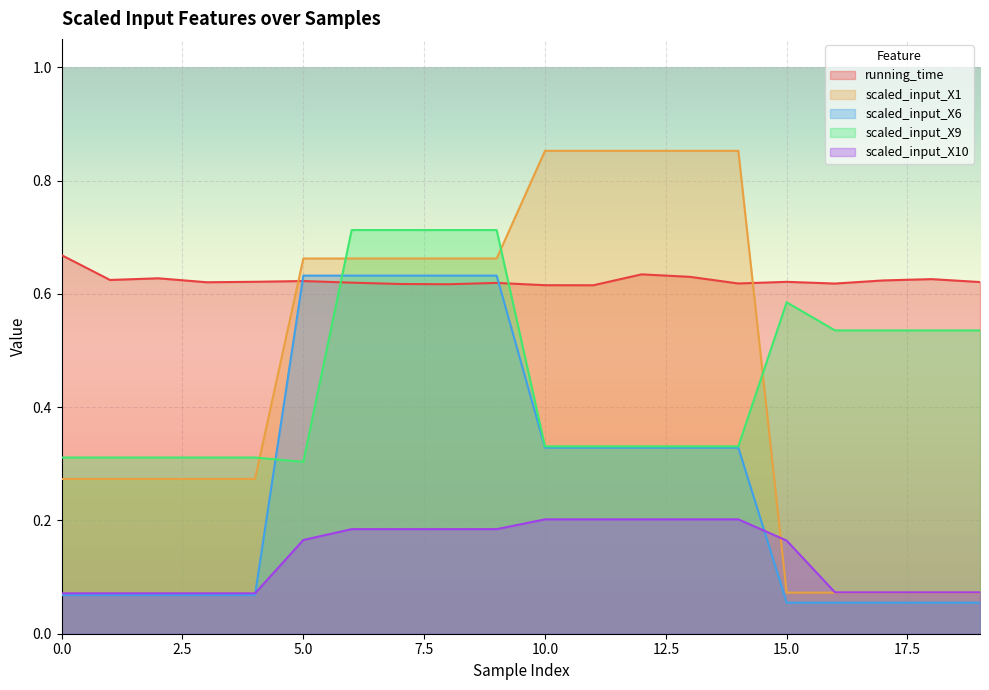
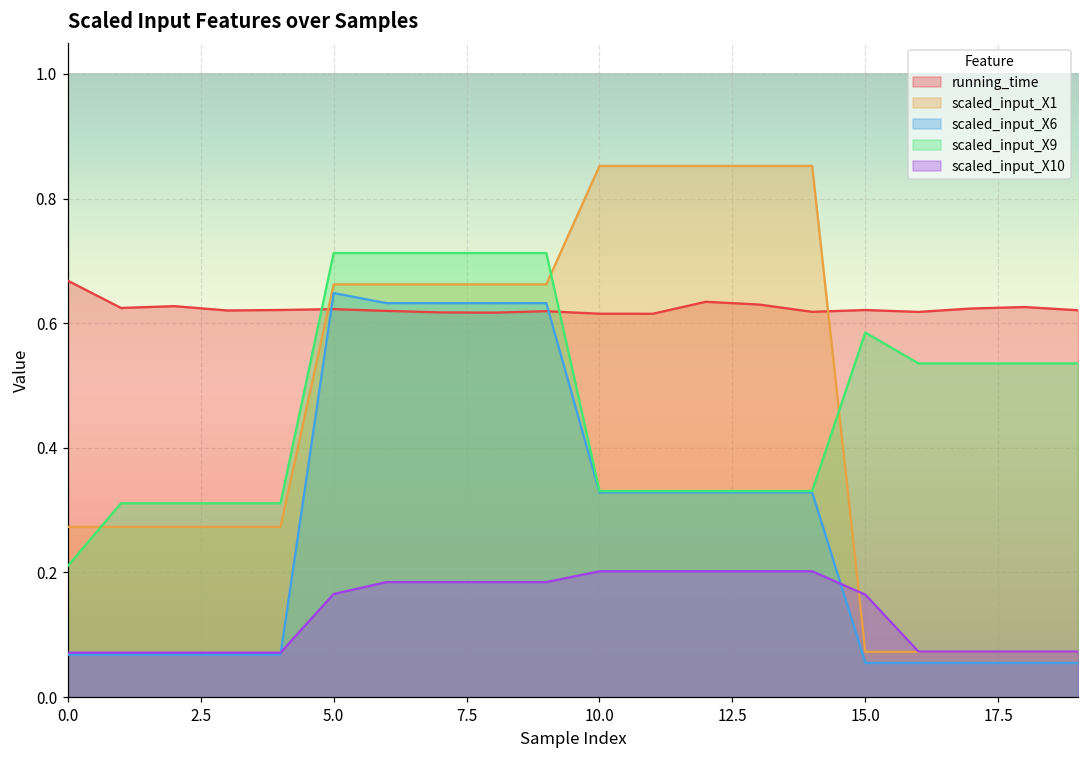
  {
    "scaled_input_X6": {
-     "5.0": 0.63,
+     "5.0": 0.65,
      "15.0": 0.05
    },
    "scaled_input_X9": {
-     "0.0": 0.31,
-     "5.0": 0.30,
+     "0.0": 0.21,
+     "5.0": 0.71,
      "15.0": 0.58
    },
    "scaled_input_X10": {
      "5.0": 0.17,
      "10.0": 0.20,
      "15.0": 0.16
    }
  }
